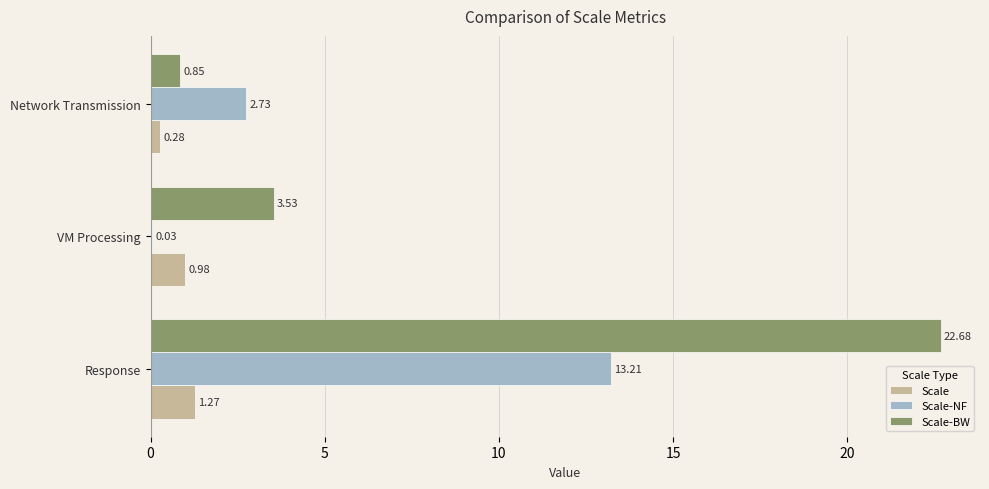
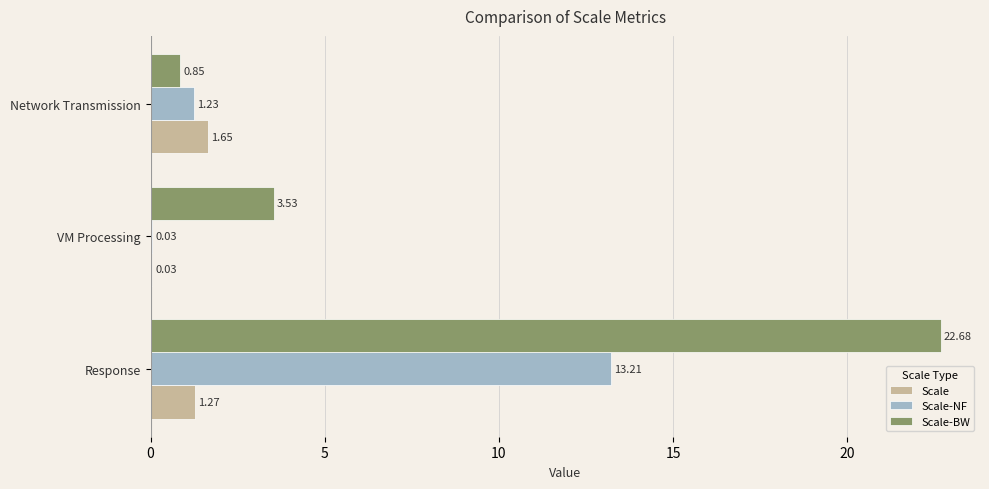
  {
    "Scale": {
-     "Network Transmission": 0.28,
-     "VM Processing": 0.98,
+     "Network Transmission": 1.65,
+     "VM Processing": 0.03,
      "Response": 1.27
    },
    "Scale-NF": {
-     "Network Transmission": 2.73,
+     "Network Transmission": 1.23,
      "VM Processing": 0.03,
      "Response": 13.21
    },
    "Scale-BW": {
      "Network Transmission": 0.85,
      "VM Processing": 3.53,
      "Response": 22.68
    }
  }
